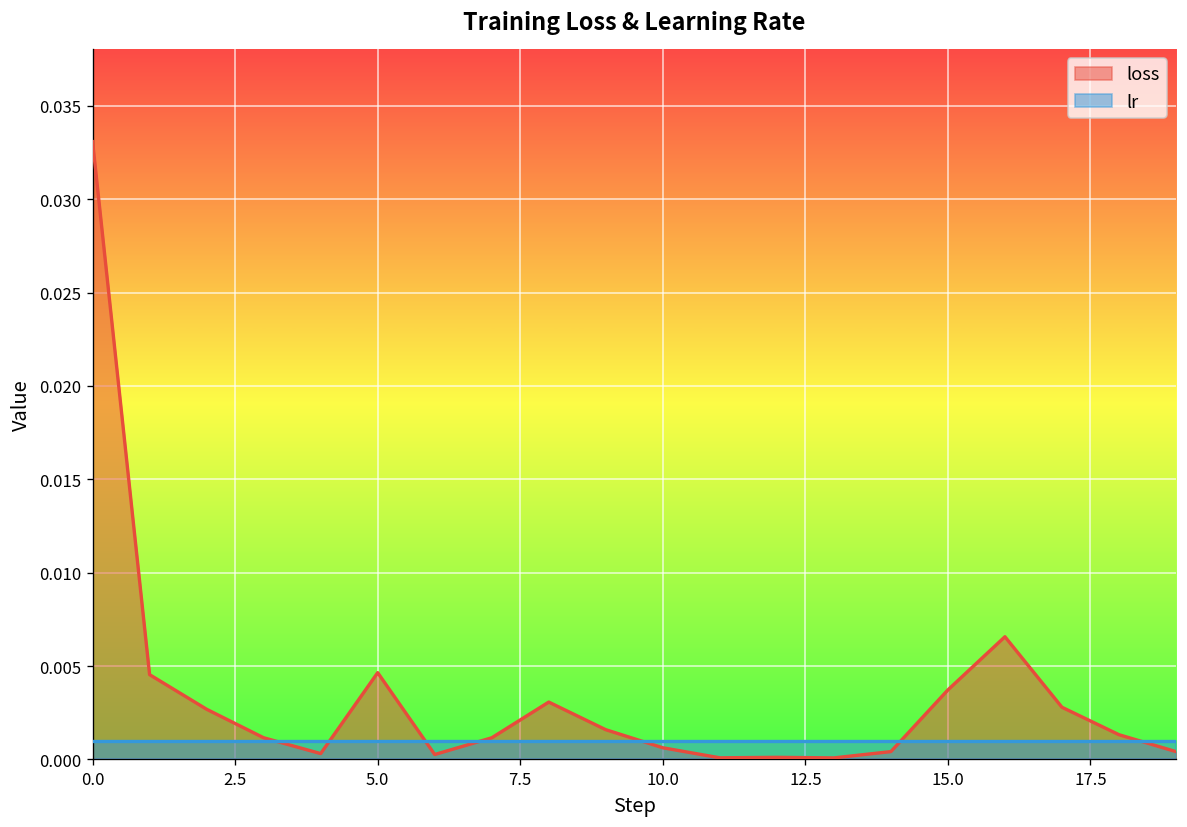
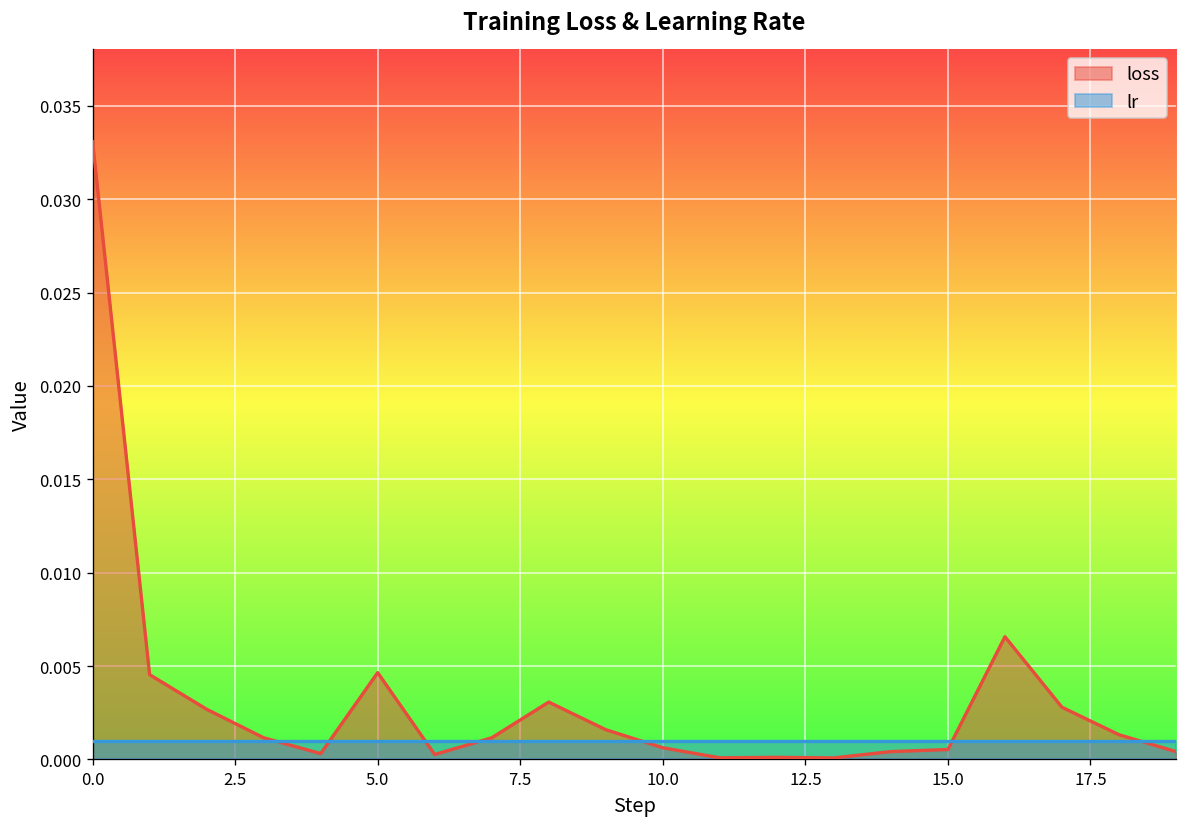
  {
    "loss": {
      "0.0": 0.0331,
      "5.0": 0.0046,
      "10.0": 0.0006,
-     "15.0": 0.0037
+     "15.0": 0.0005
    },
    "lr": {
      "0.0": 0.0010,
      "5.0": 0.0010,
      "10.0": 0.0010,
      "15.0": 0.0010
    }
  }
